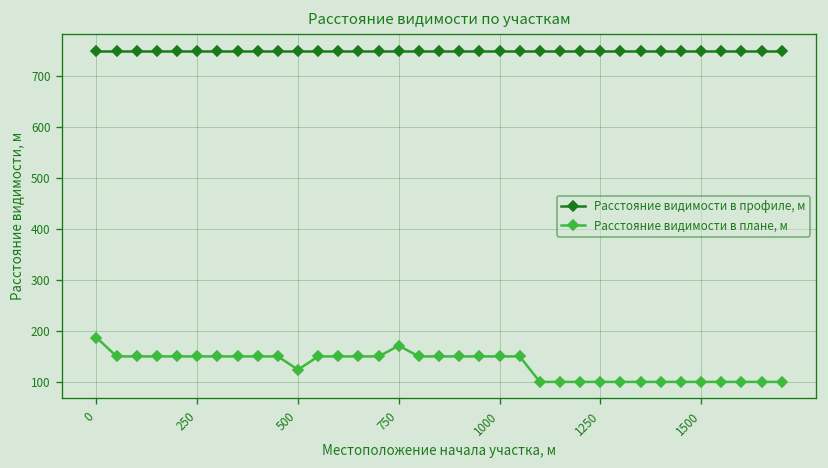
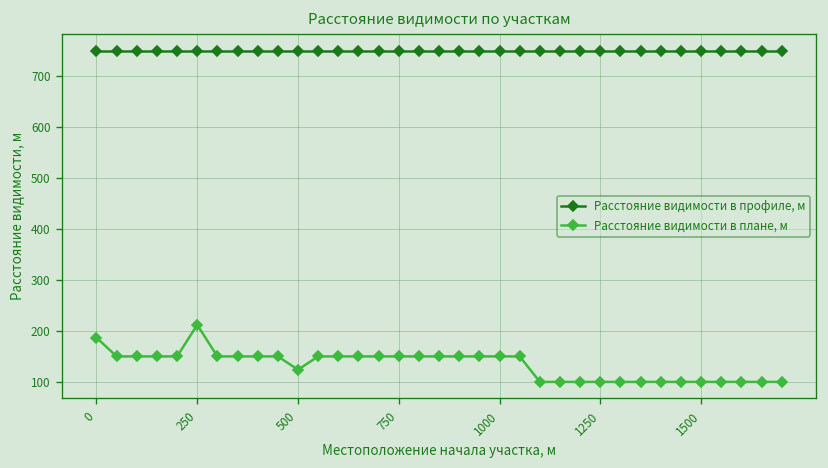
  {
    "Расстояние видимости в профиле, м": {
      "0": 750,
      "250": 750,
      "500": 750,
      "750": 750,
      "1000": 750,
      "1250": 750,
      "1500": 750
    },
    "Расстояние видимости в плане, м": {
      "0": 190,
-     "250": 150,
+     "250": 210,
      "500": 120,
-     "750": 170,
+     "750": 150,
      "1000": 150,
      "1250": 100,
      "1500": 100
    }
  }
